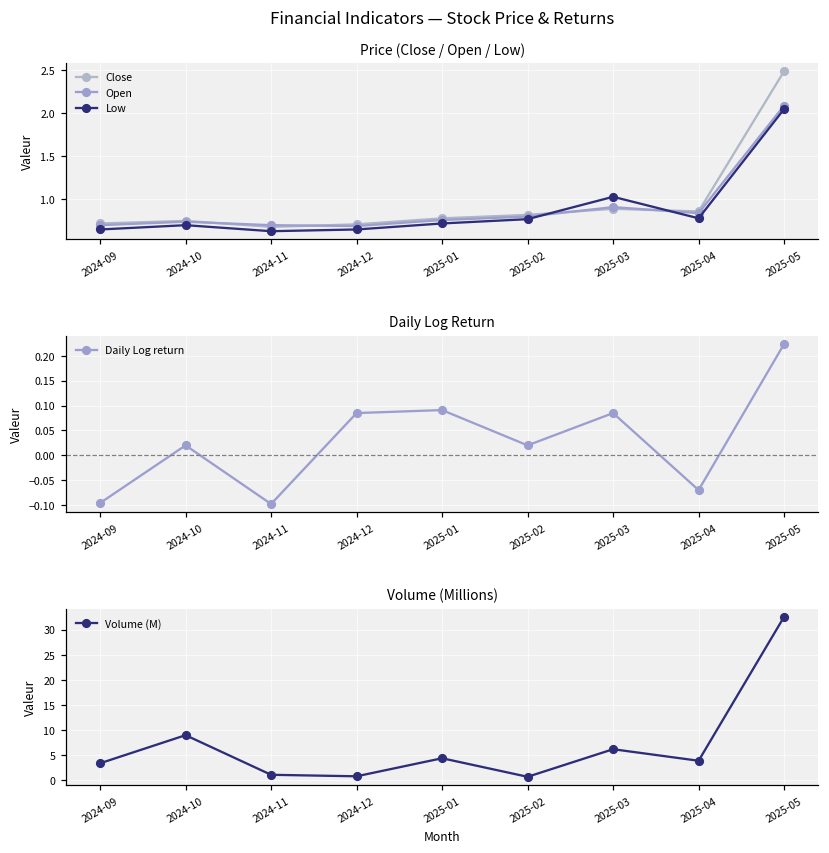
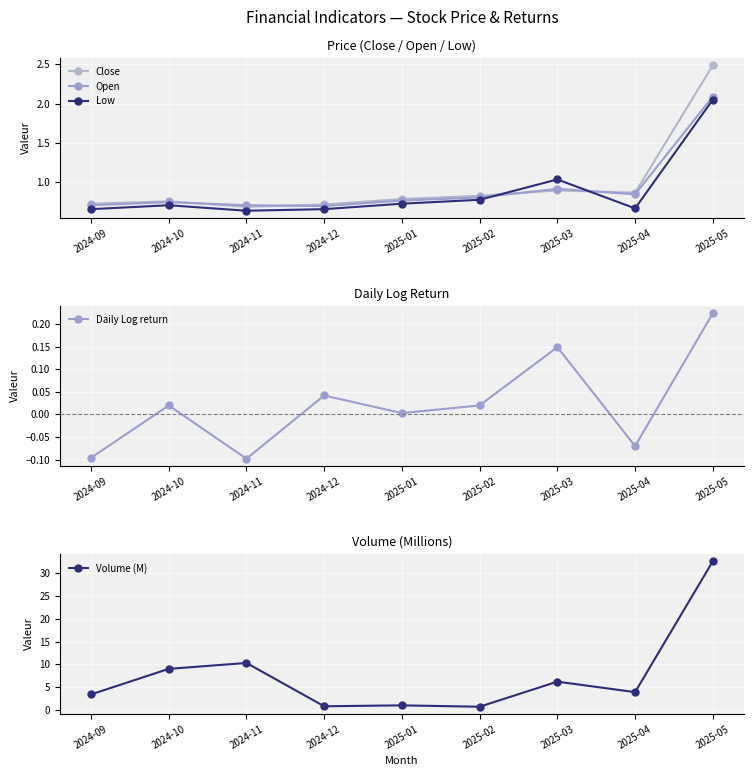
  {
    "Price (Close / Open / Low)": {
      "Low": {
        "2024-09": 0.7,
        "2024-10": 0.7,
        "2024-11": 0.6,
        "2024-12": 0.7,
        "2025-01": 0.7,
        "2025-03": 1.0,
-       "2025-04": 0.8,
+       "2025-04": 0.7,
        "2025-05": 2.1
      }
    },
    "Daily Log Return": {
      "2024-09": -0.10,
      "2024-10": 0.02,
      "2024-11": -0.10,
-     "2024-12": 0.09,
-     "2025-01": 0.09,
+     "2024-12": 0.04,
+     "2025-01": 0.00,
      "2025-02": 0.02,
-     "2025-03": 0.09,
+     "2025-03": 0.15,
      "2025-04": -0.07,
      "2025-05": 0.22
    },
    "Volume (Millions)": {
      "2024-09": 3,
      "2024-10": 9,
-     "2024-11": 1,
+     "2024-11": 10,
      "2024-12": 1,
-     "2025-01": 4,
+     "2025-01": 1,
      "2025-02": 1,
      "2025-03": 6,
      "2025-04": 4,
      "2025-05": 33
    }
  }
